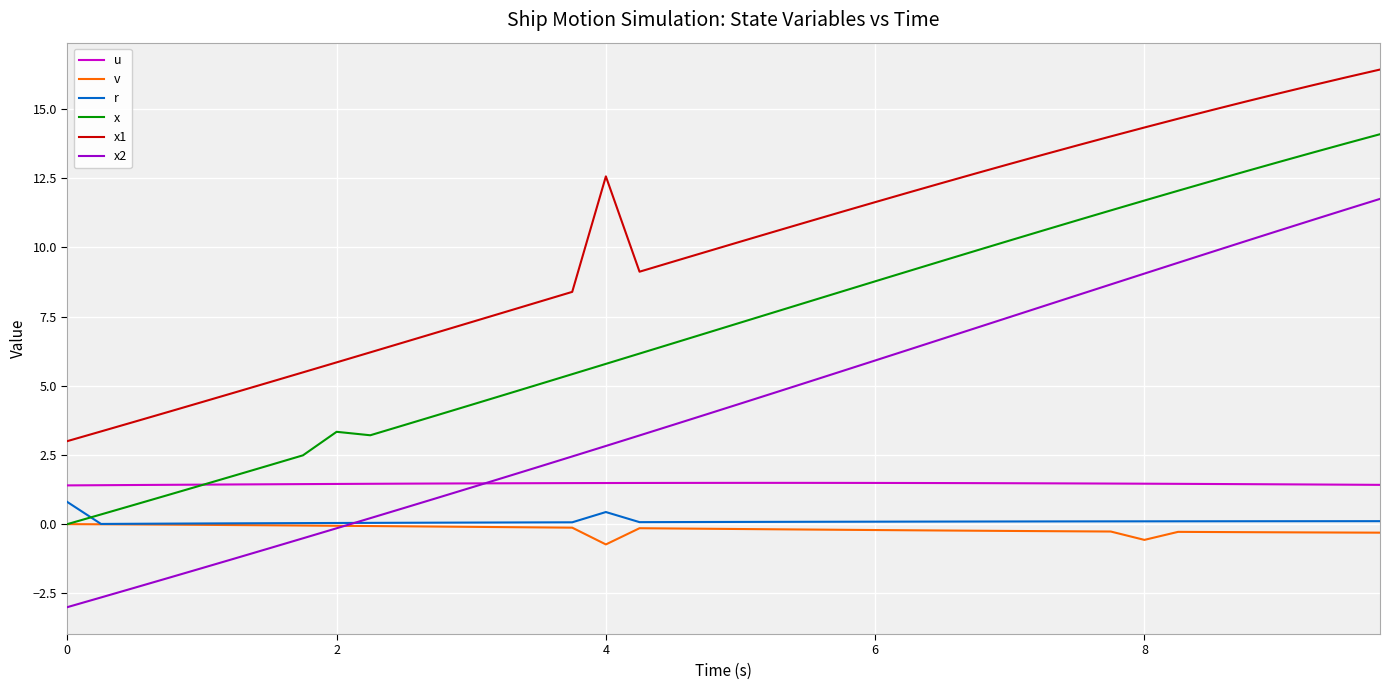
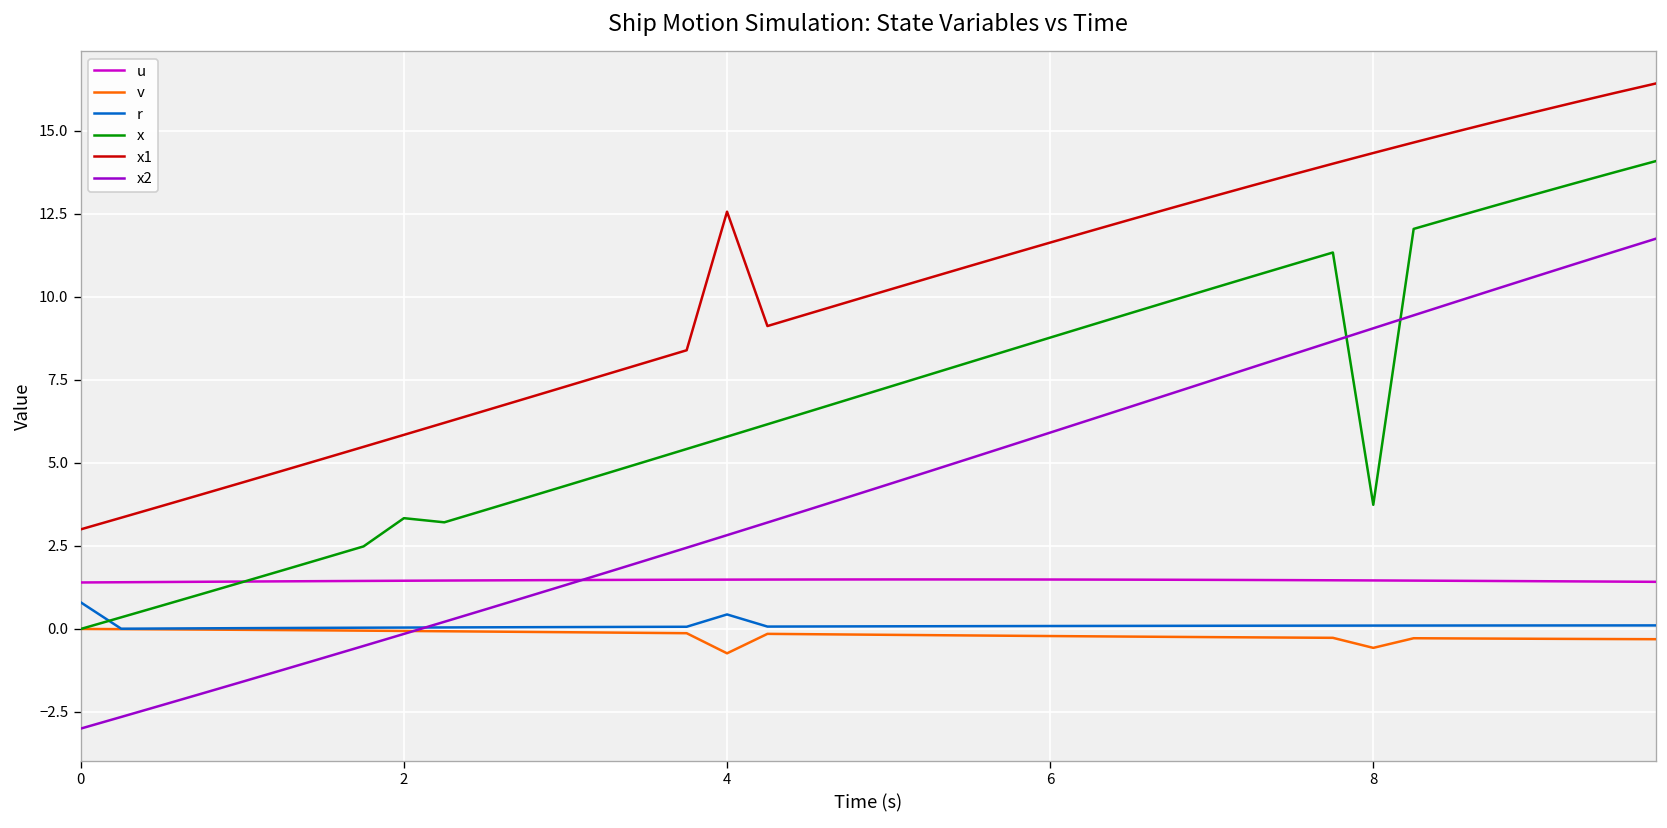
  {
    "v": {
      "4": -0.7,
      "6": -0.2,
      "8": -0.6
    },
    "r": {
      "0": 0.8,
      "2": 0.0,
      "4": 0.4,
      "6": 0.1,
      "8": 0.1
    },
    "x": {
      "2": 3.3,
      "4": 5.8,
      "6": 8.8,
-     "8": 11.7
+     "8": 3.7
    },
    "x1": {
      "0": 3.0,
      "2": 5.8,
      "4": 12.6,
      "6": 11.6,
      "8": 14.3
    }
  }
